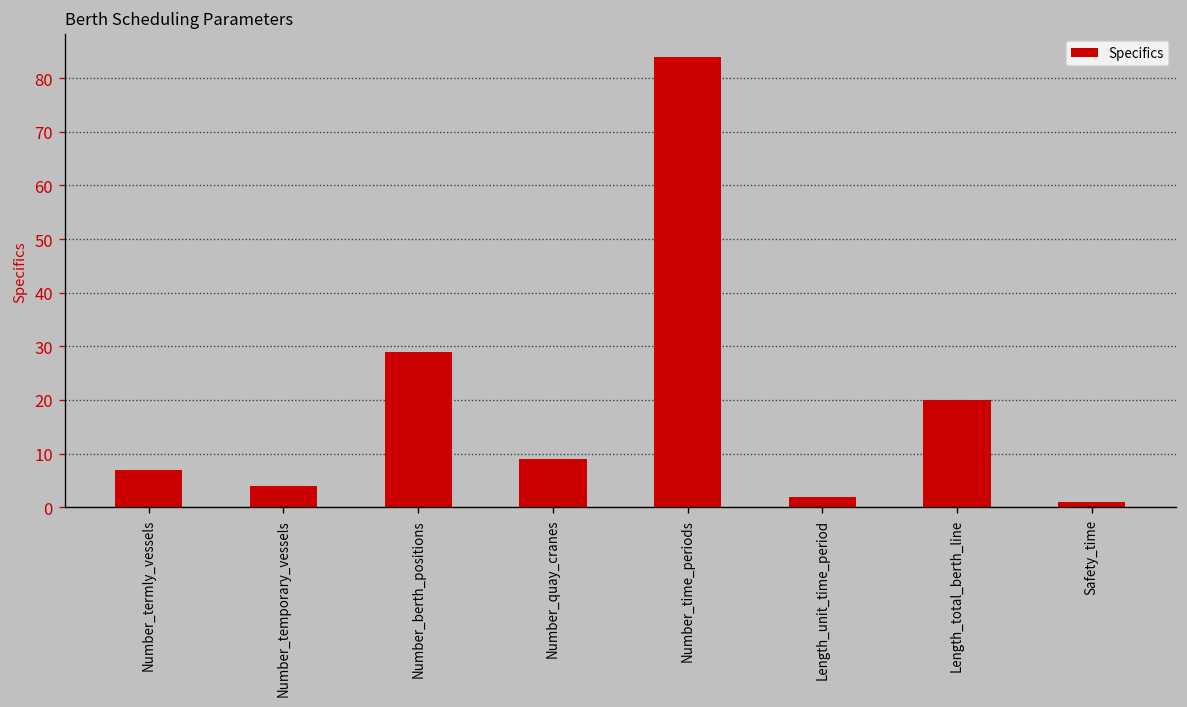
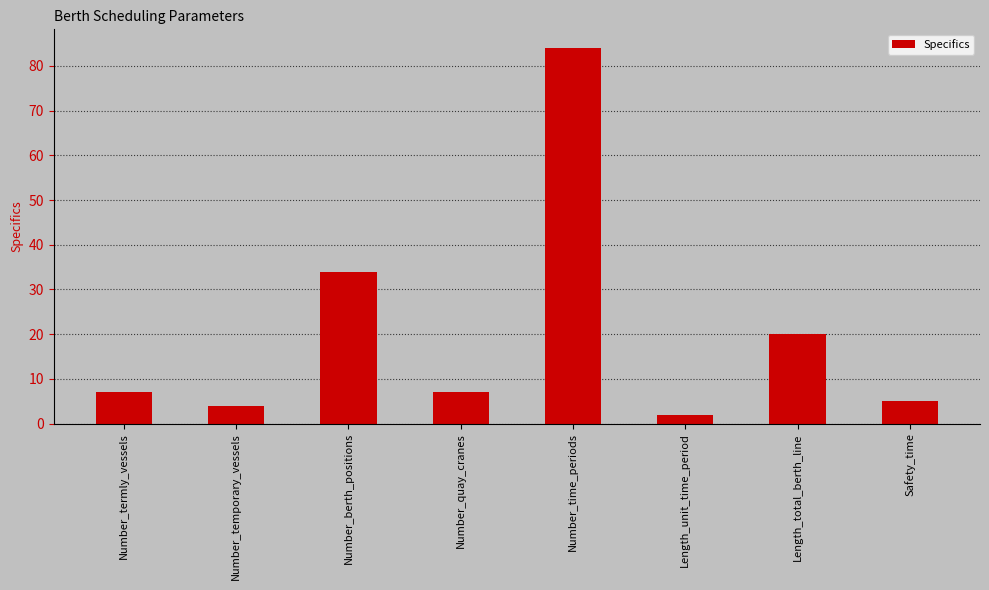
  {
    "Number_termly_vessels": 7,
    "Number_temporary_vessels": 4,
-   "Number_berth_positions": 29,
-   "Number_quay_cranes": 9,
+   "Number_berth_positions": 34,
+   "Number_quay_cranes": 7,
    "Number_time_periods": 84,
    "Length_unit_time_period": 2,
    "Length_total_berth_line": 20,
-   "Safety_time": 1
+   "Safety_time": 5
  }
